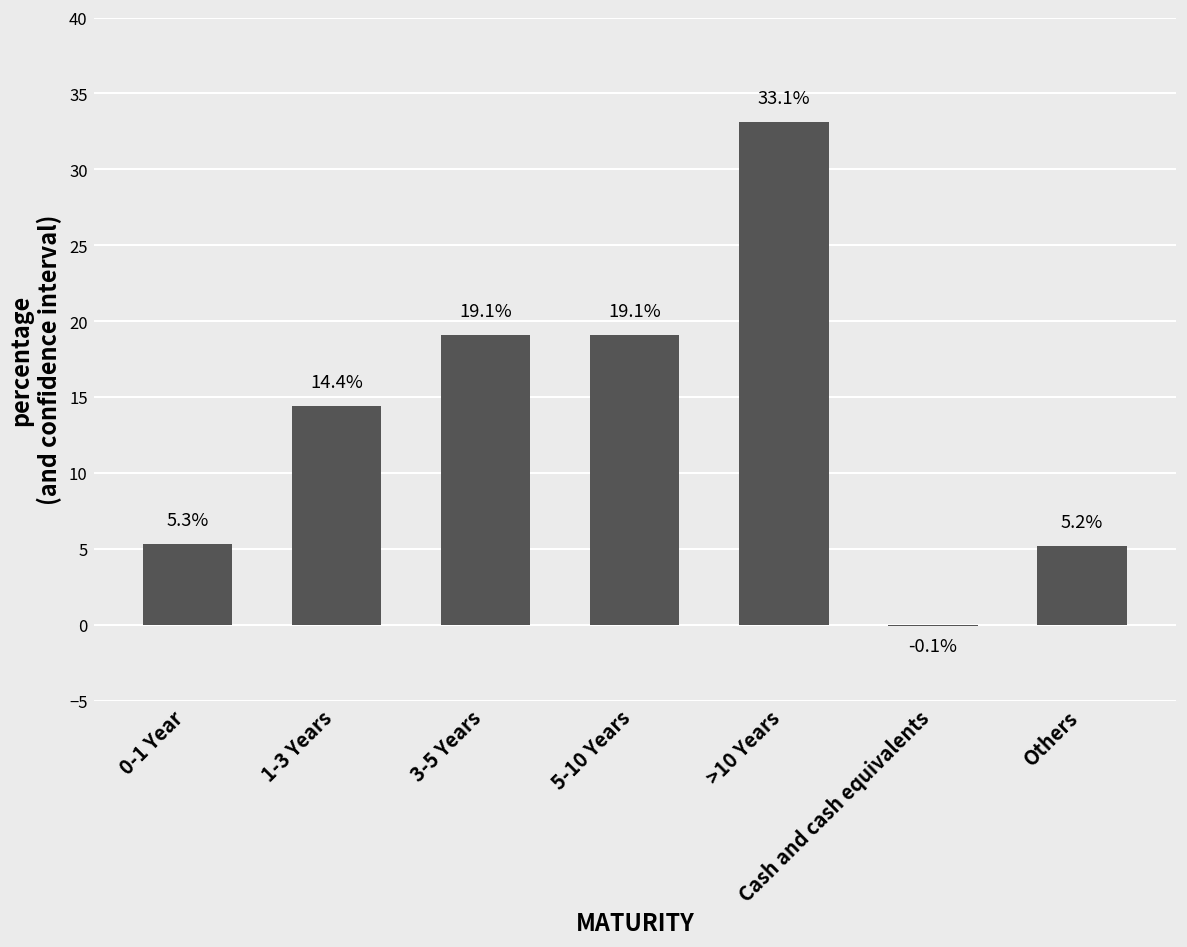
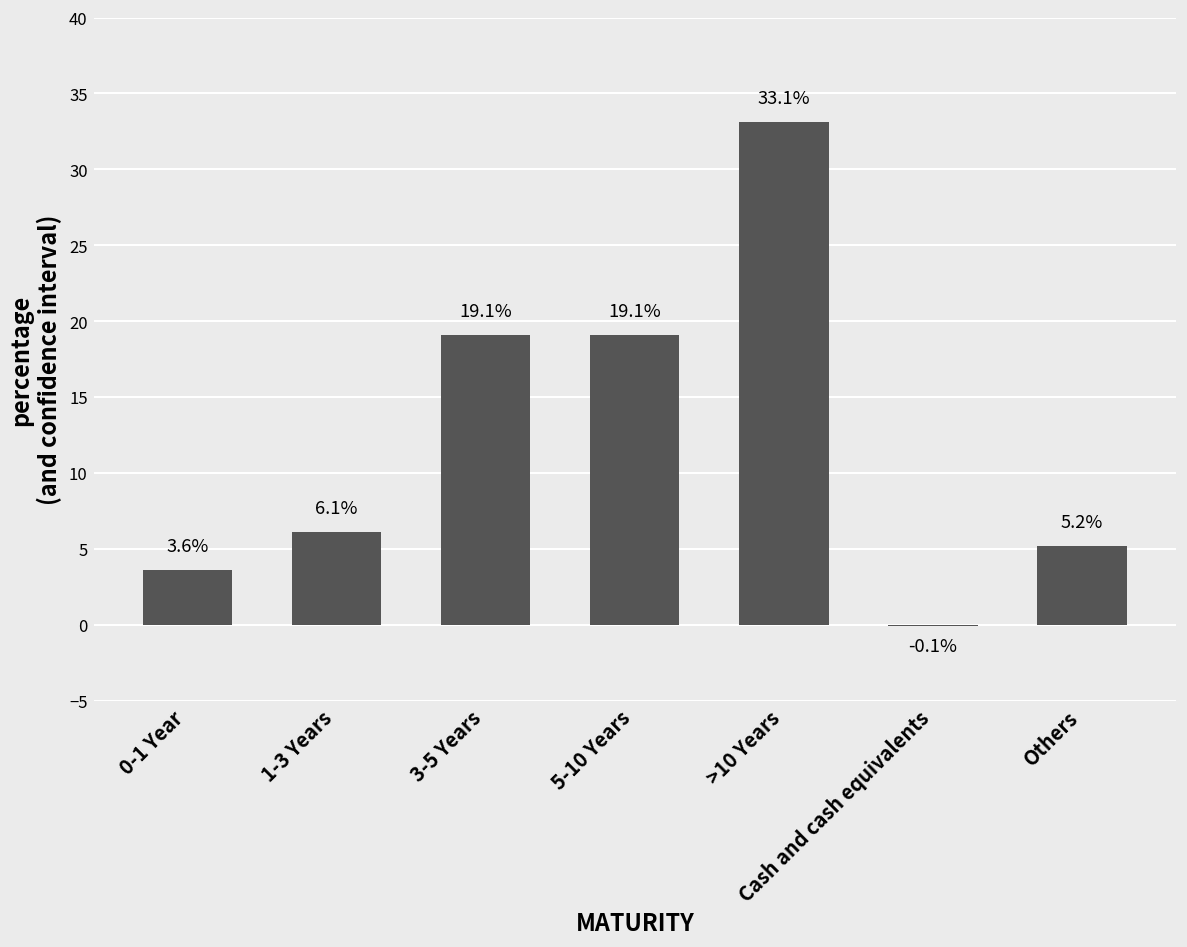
  {
-   "0-1 Year": "5.3%",
-   "1-3 Years": "14.4%",
+   "0-1 Year": "3.6%",
+   "1-3 Years": "6.1%",
    "3-5 Years": "19.1%",
    "5-10 Years": "19.1%",
    ">10 Years": "33.1%",
    "Cash and cash equivalents": "-0.1%",
    "Others": "5.2%"
  }
